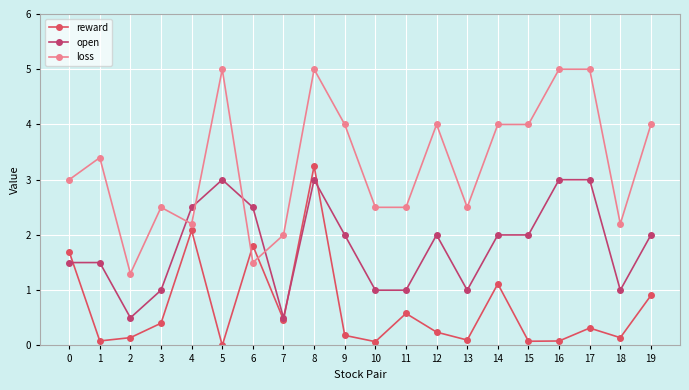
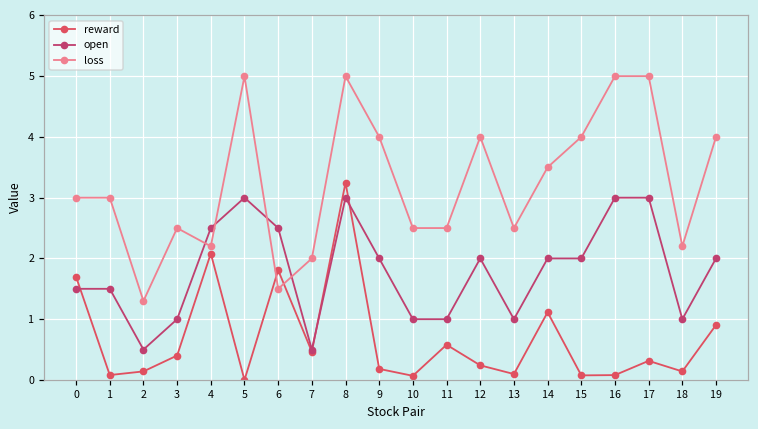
  {
    "loss": {
      "0": 3.0,
-     "1": 3.4,
+     "1": 3.0,
      "2": 1.3,
      "3": 2.5,
      "4": 2.2,
      "5": 5.0,
      "6": 1.5,
      "7": 2.0,
      "8": 5.0,
      "9": 4.0,
      "10": 2.5,
      "11": 2.5,
      "12": 4.0,
      "13": 2.5,
-     "14": 4.0,
+     "14": 3.5,
      "15": 4.0,
      "16": 5.0,
      "17": 5.0,
      "18": 2.2,
      "19": 4.0
    }
  }
